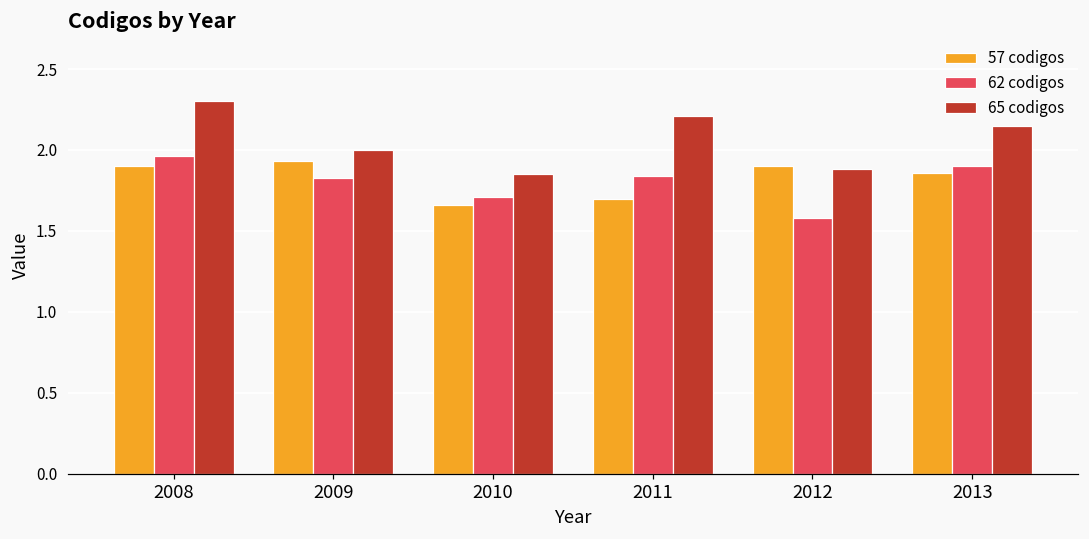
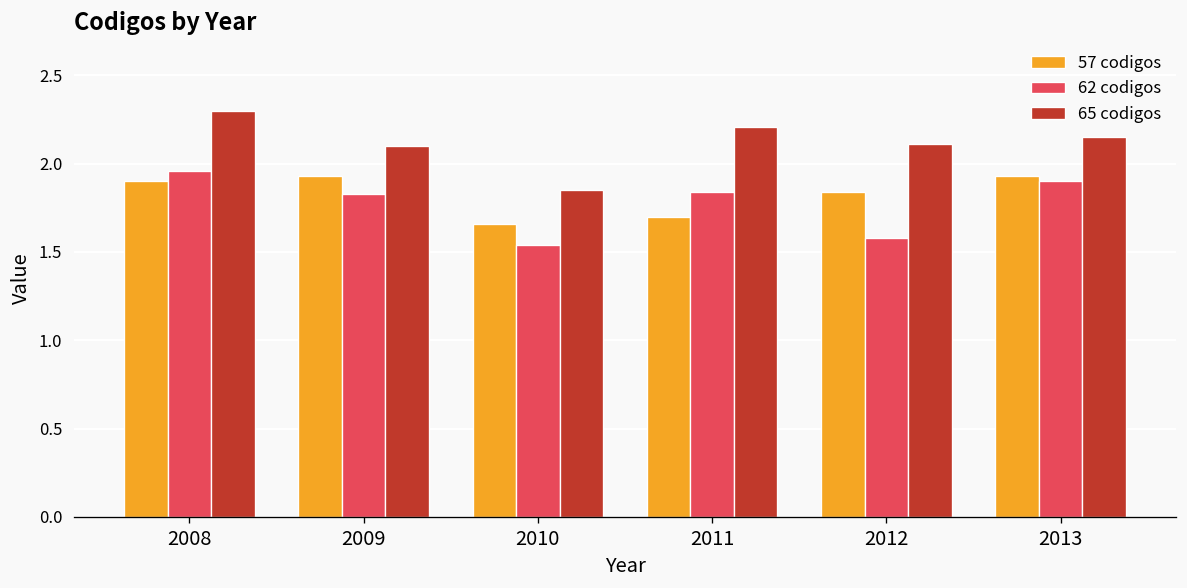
  {
    "57 codigos": {
      "2008": 1.90,
      "2009": 1.93,
      "2010": 1.66,
      "2011": 1.70,
-     "2012": 1.90,
-     "2013": 1.86
+     "2012": 1.84,
+     "2013": 1.93
    },
    "62 codigos": {
      "2008": 1.96,
      "2009": 1.83,
-     "2010": 1.71,
+     "2010": 1.54,
      "2011": 1.84,
      "2012": 1.58,
      "2013": 1.90
    },
    "65 codigos": {
      "2008": 2.30,
-     "2009": 2.0,
+     "2009": 2.1,
      "2010": 1.85,
      "2011": 2.21,
-     "2012": 1.88,
+     "2012": 2.11,
      "2013": 2.15
    }
  }
